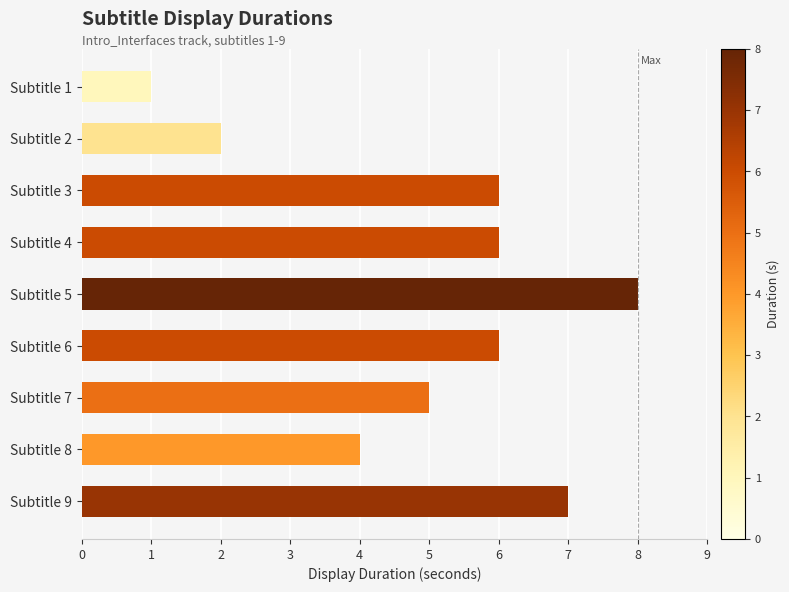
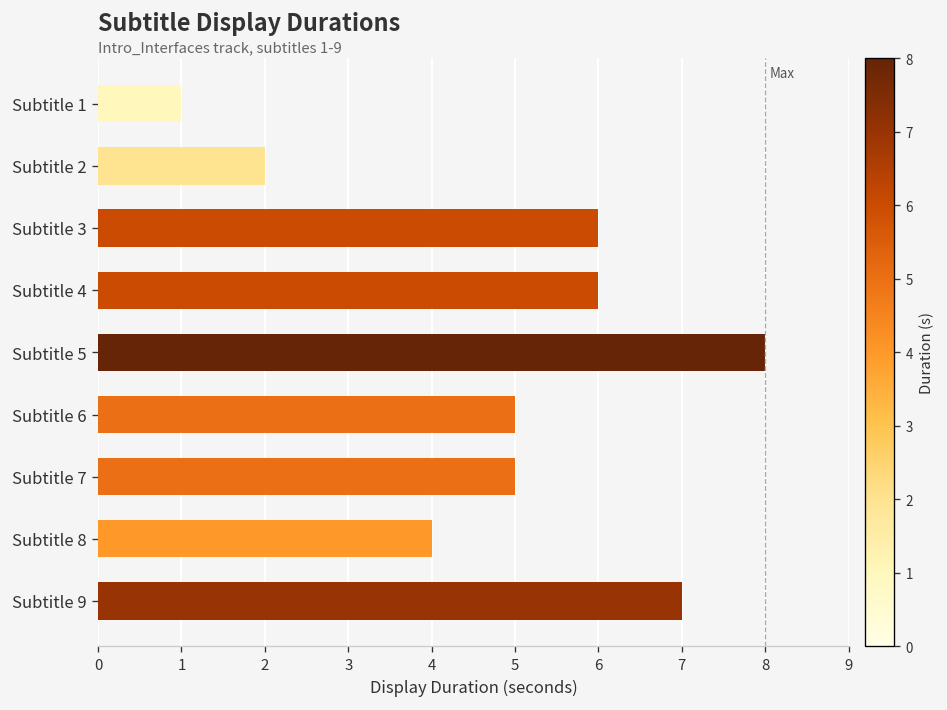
  {
    "Subtitle 1": 1,
    "Subtitle 2": 2,
    "Subtitle 3": 6,
    "Subtitle 4": 6,
    "Subtitle 5": 8,
-   "Subtitle 6": 6,
+   "Subtitle 6": 5,
    "Subtitle 7": 5,
    "Subtitle 8": 4,
    "Subtitle 9": 7
  }
